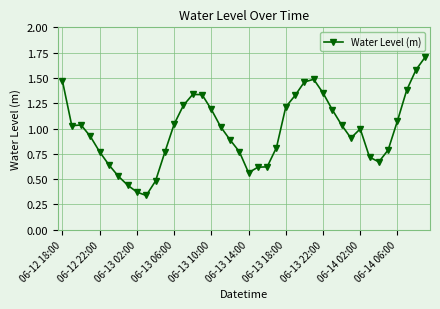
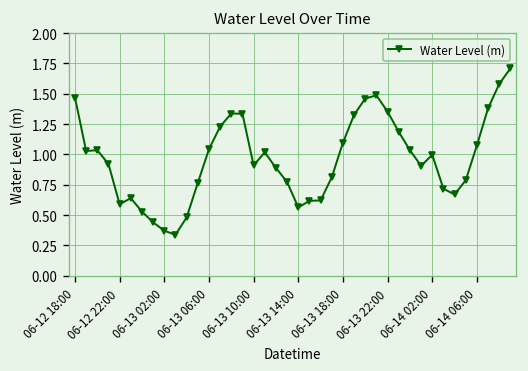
  {
    "06-12 18:00": 1.47,
-   "06-12 22:00": 0.77,
+   "06-12 22:00": 0.59,
    "06-13 02:00": 0.37,
    "06-13 06:00": 1.04,
-   "06-13 10:00": 1.19,
+   "06-13 10:00": 0.91,
    "06-13 14:00": 0.56,
-   "06-13 18:00": 1.21,
+   "06-13 18:00": 1.10,
    "06-13 22:00": 1.35,
    "06-14 02:00": 1.00,
    "06-14 06:00": 1.07
  }
